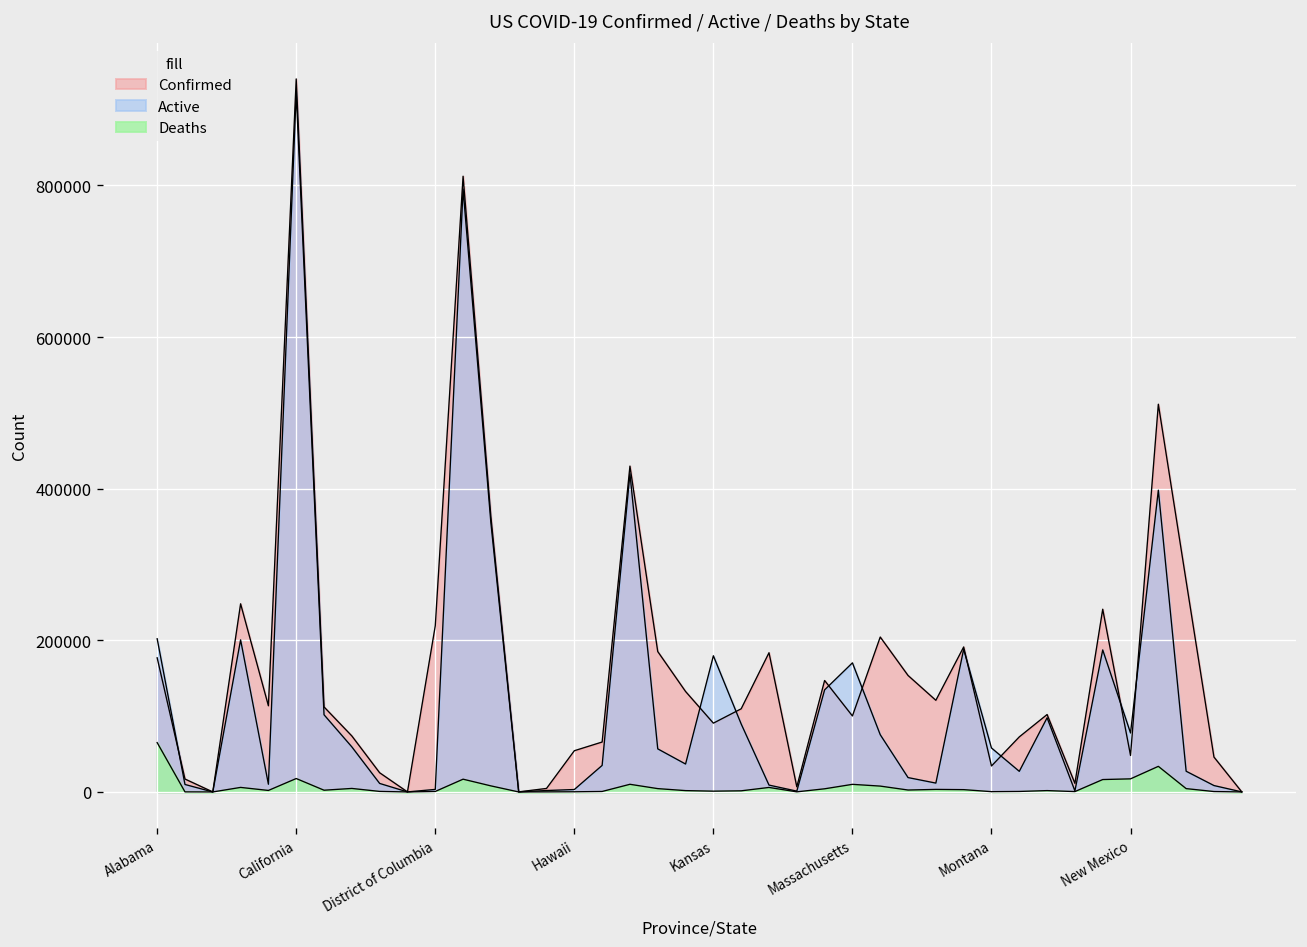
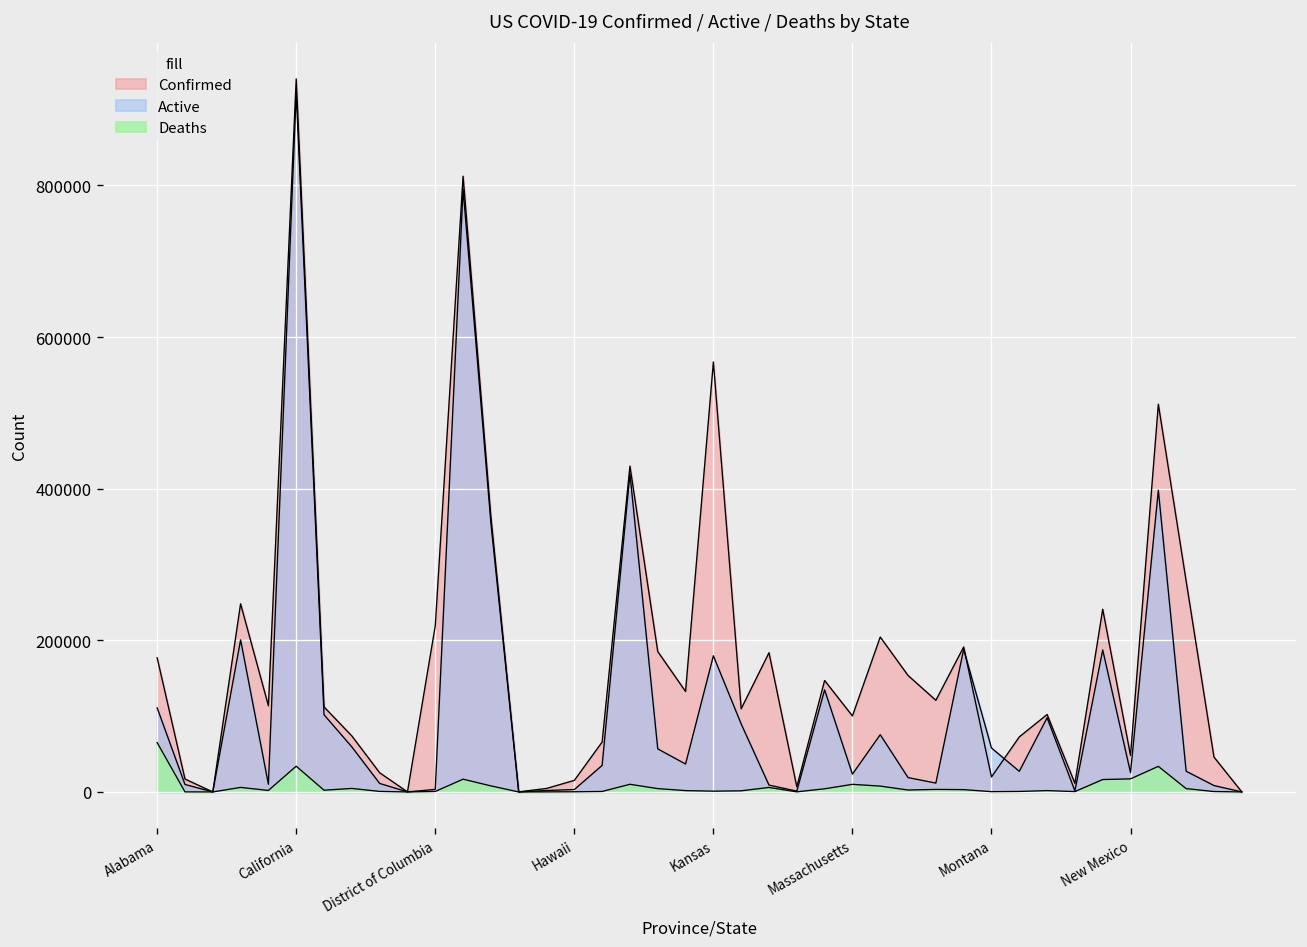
  {
    "Confirmed": {
      "Alabama": 180000,
      "California": 940000,
      "District of Columbia": 220000,
-     "Hawaii": 50000,
-     "Kansas": 90000,
+     "Hawaii": 20000,
+     "Kansas": 570000,
      "Massachusetts": 100000,
-     "Montana": 30000,
+     "Montana": 20000,
      "New Mexico": 50000
    },
    "Active": {
-     "Alabama": 200000,
+     "Alabama": 110000,
      "California": 920000,
      "Kansas": 180000,
-     "Massachusetts": 170000,
+     "Massachusetts": 20000,
      "Montana": 60000,
-     "New Mexico": 80000
+     "New Mexico": 30000
    },
    "Deaths": {
      "Alabama": 70000,
-     "California": 20000,
+     "California": 30000,
      "Kansas": 0,
      "Massachusetts": 10000,
      "Montana": 0,
      "New Mexico": 20000
    }
  }
